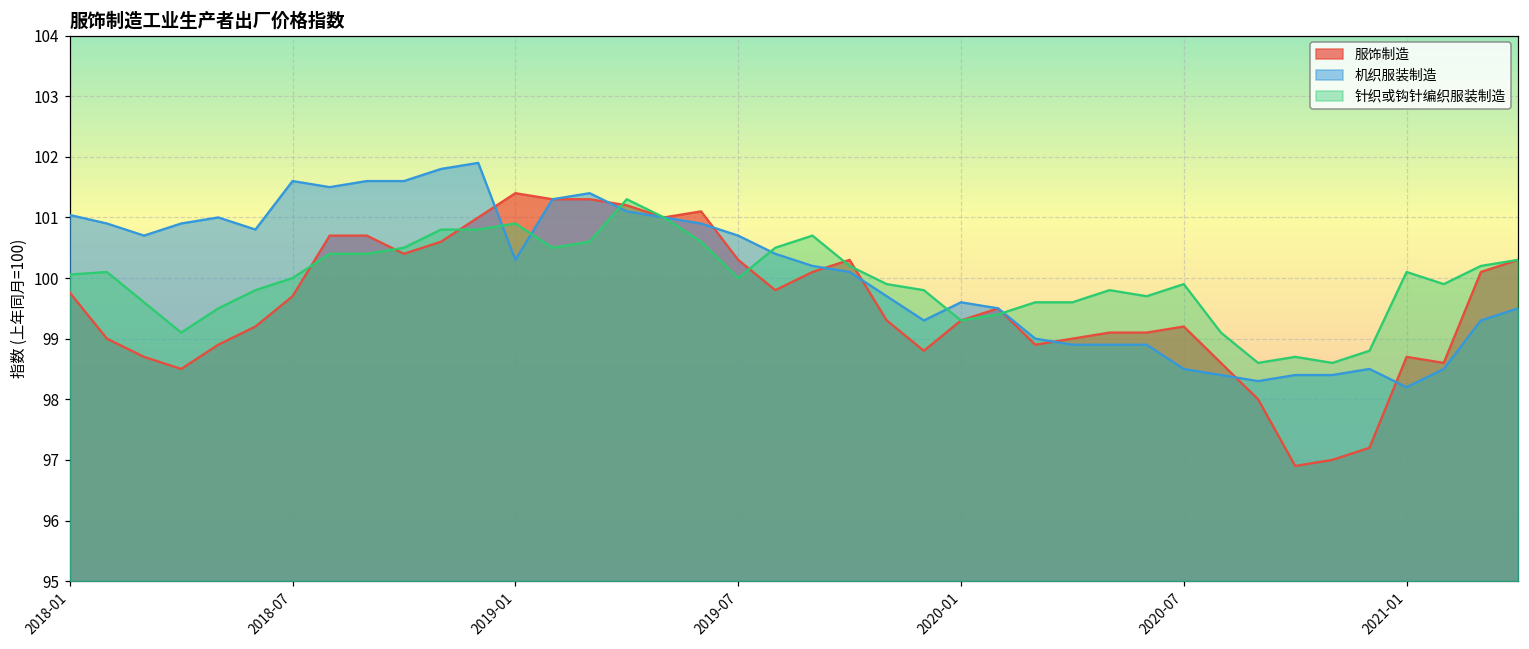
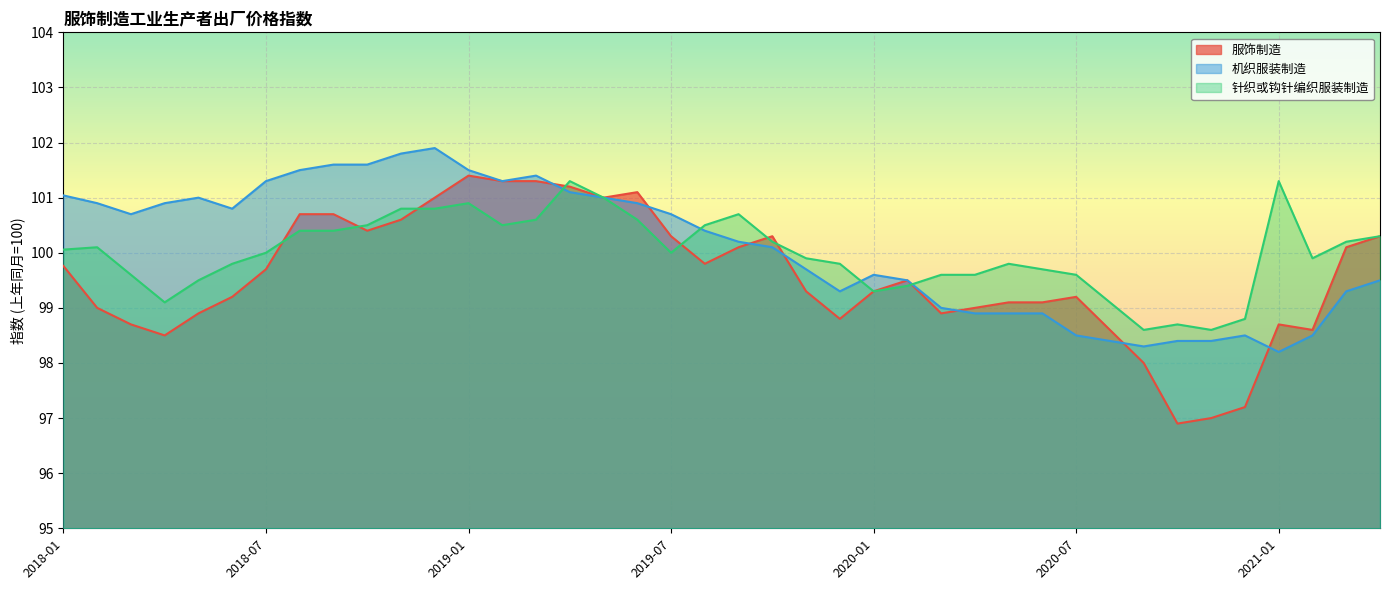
  {
    "服饰制造": {
      "2018-01": 99.8,
      "2018-07": 99.7,
      "2019-01": 101.4,
      "2019-07": 100.3,
      "2020-07": 99.2,
      "2021-01": 98.7
    },
    "机织服装制造": {
      "2018-01": 101.0,
-     "2018-07": 101.6,
-     "2019-01": 100.3,
+     "2018-07": 101.3,
+     "2019-01": 101.5,
      "2019-07": 100.7,
      "2020-01": 99.6,
      "2020-07": 98.5,
      "2021-01": 98.2
    },
    "针织或钩针编织服装制造": {
      "2018-01": 100.1,
      "2018-07": 100.0,
      "2019-01": 100.9,
      "2019-07": 100.0,
-     "2020-07": 99.9,
-     "2021-01": 100.1
+     "2020-07": 99.6,
+     "2021-01": 101.3
    }
  }
